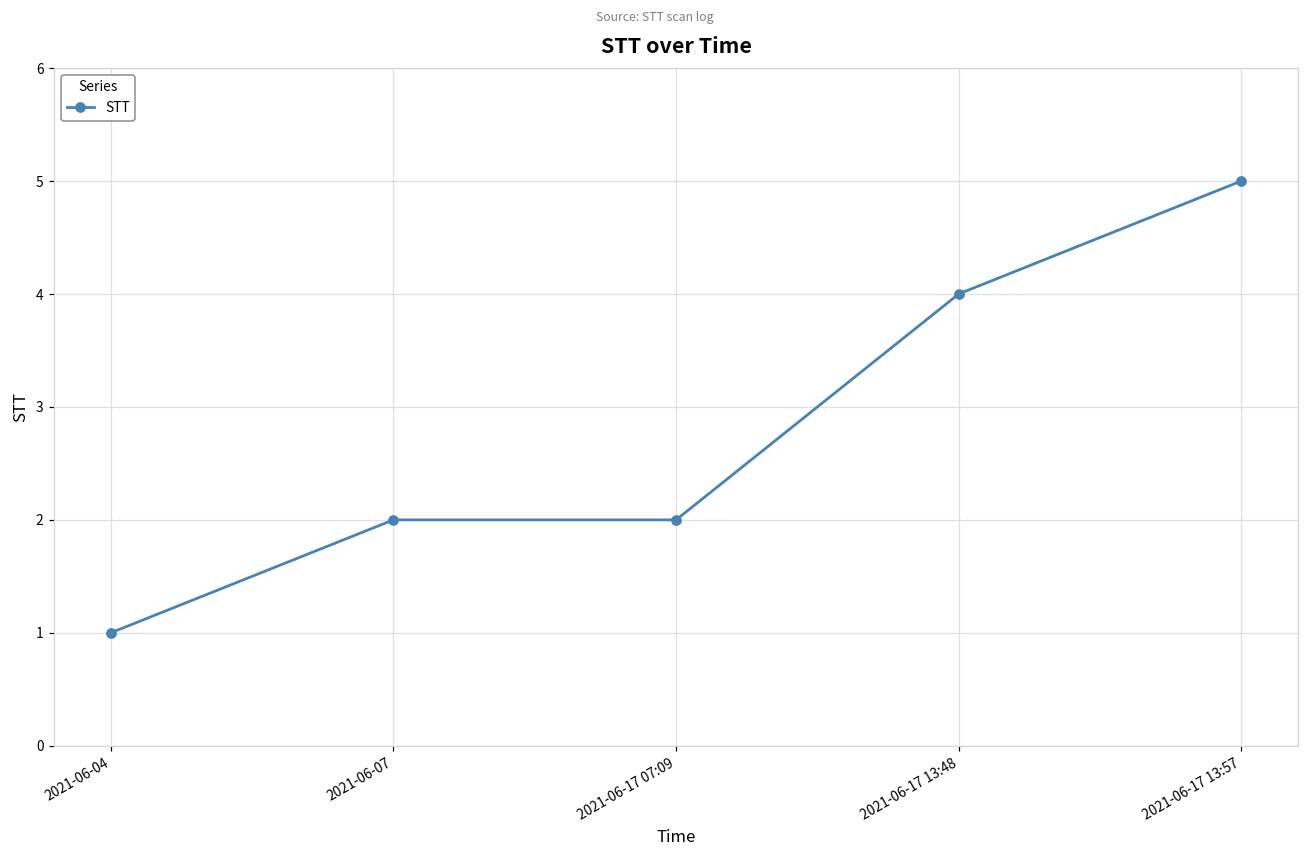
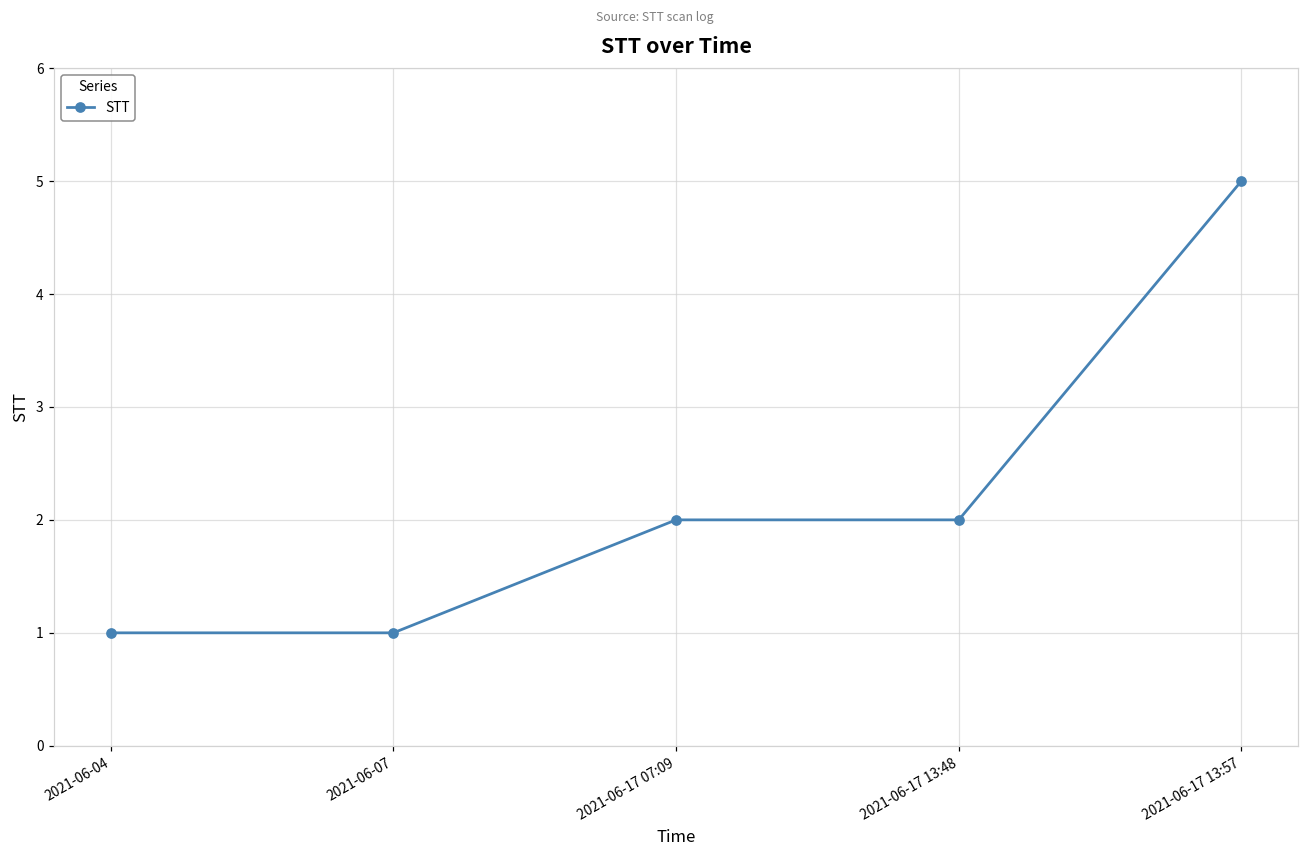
  {
    "2021-06-04": 1,
-   "2021-06-07": 2,
+   "2021-06-07": 1,
    "2021-06-17 07:09": 2,
-   "2021-06-17 13:48": 4,
+   "2021-06-17 13:48": 2,
    "2021-06-17 13:57": 5
  }
